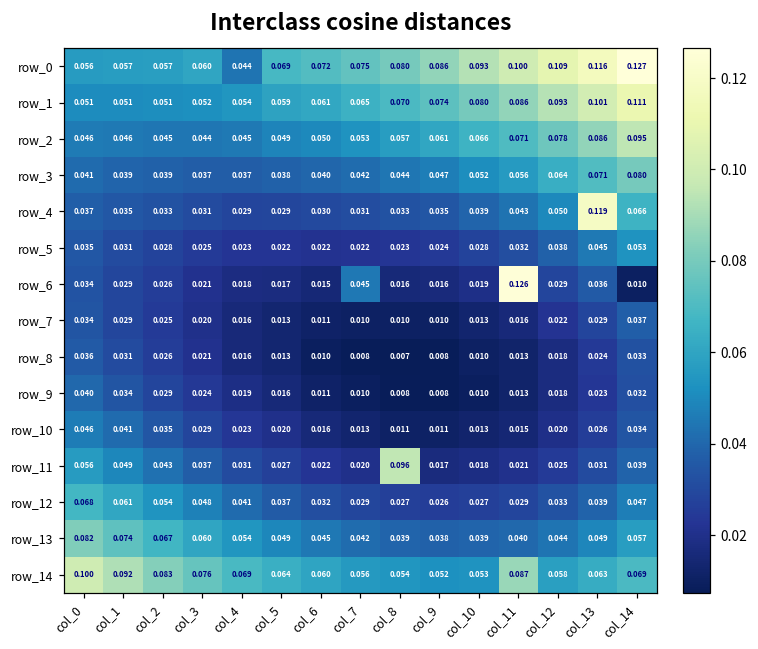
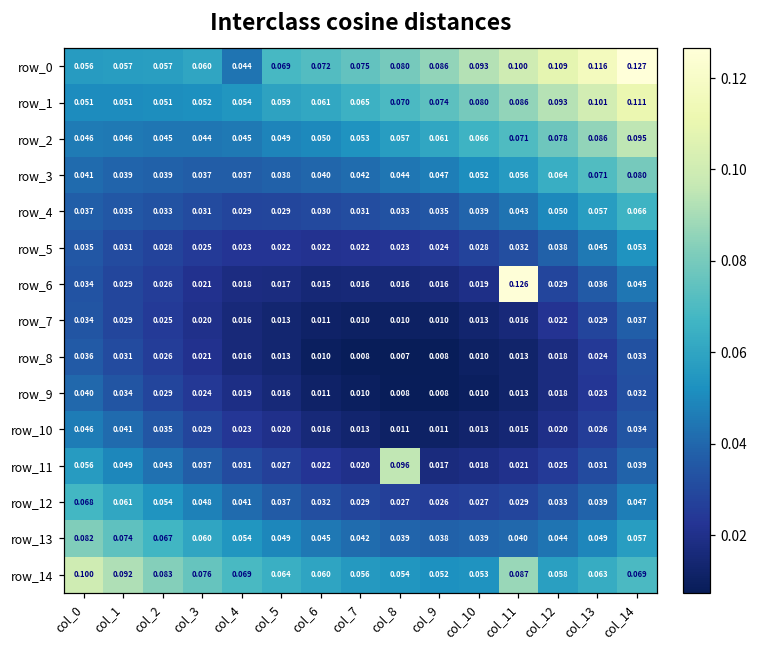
  {
    "row_4": {
      "col_0": 0.037,
      "col_1": 0.035,
      "col_2": 0.033,
      "col_3": 0.031,
      "col_4": 0.029,
      "col_5": 0.029,
      "col_6": 0.030,
      "col_7": 0.031,
      "col_8": 0.033,
      "col_9": 0.035,
      "col_10": 0.039,
      "col_11": 0.043,
      "col_12": 0.050,
-     "col_13": 0.119,
+     "col_13": 0.057,
      "col_14": 0.066
    },
    "row_6": {
      "col_0": 0.034,
      "col_1": 0.029,
      "col_2": 0.026,
      "col_3": 0.021,
      "col_4": 0.018,
      "col_5": 0.017,
      "col_6": 0.015,
-     "col_7": 0.045,
+     "col_7": 0.016,
      "col_8": 0.016,
      "col_9": 0.016,
      "col_10": 0.019,
      "col_11": 0.126,
      "col_12": 0.029,
      "col_13": 0.036,
-     "col_14": 0.010
+     "col_14": 0.045
    }
  }
